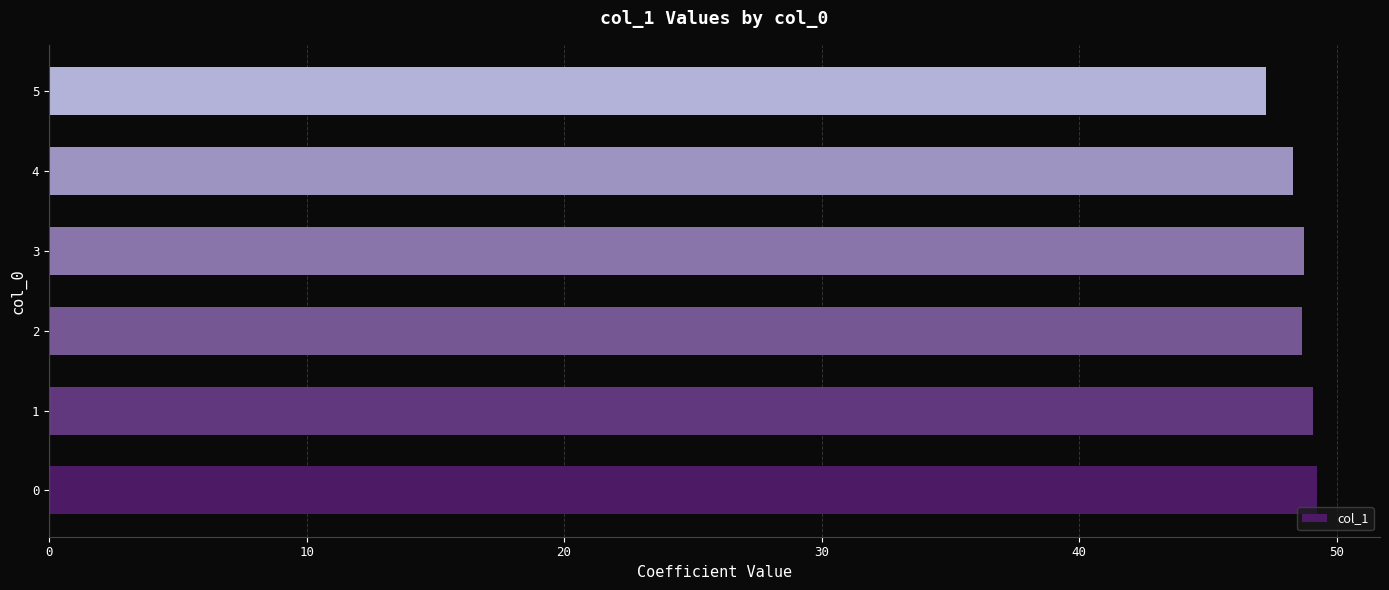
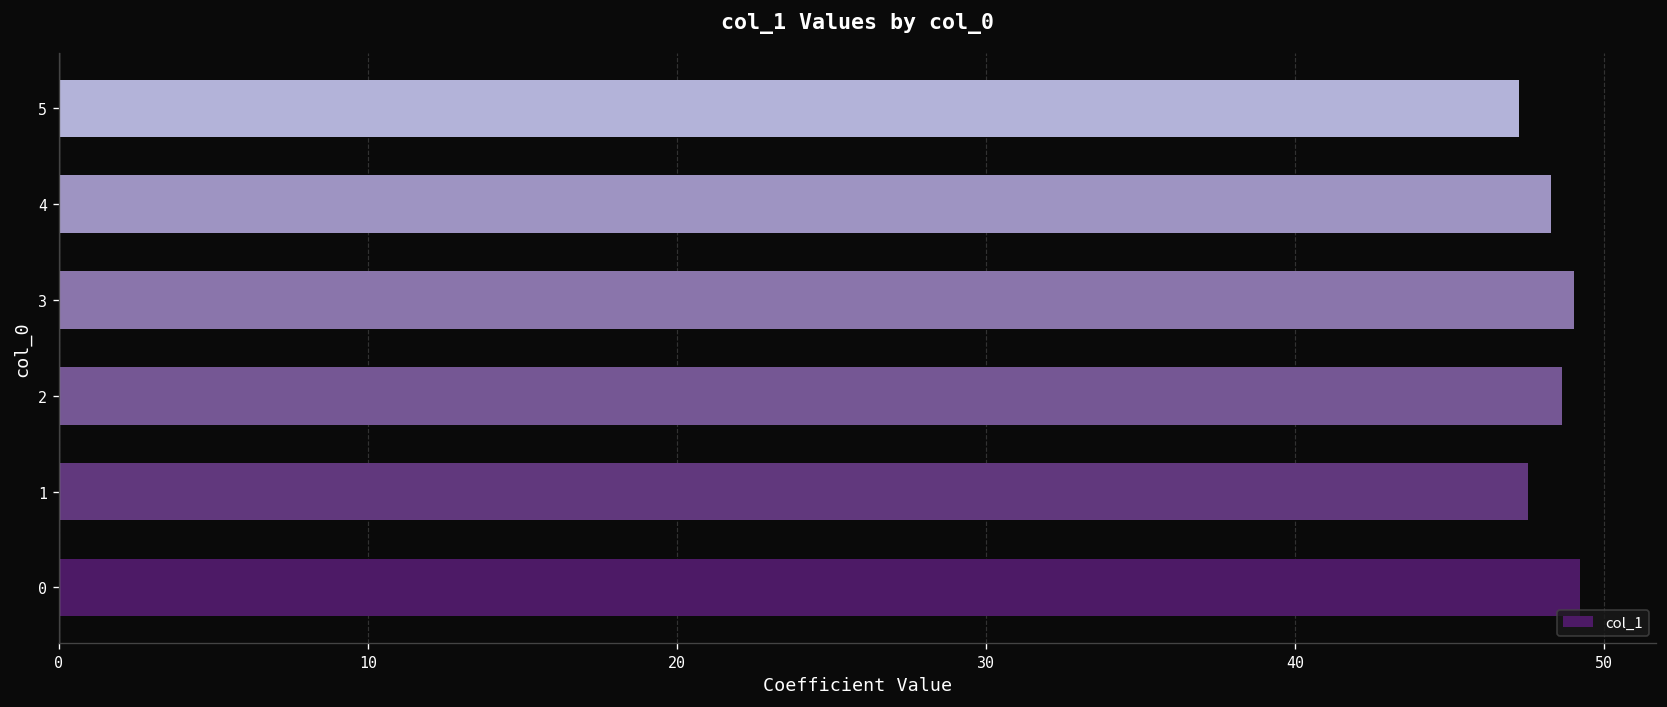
  {
    "5": 47.2,
    "4": 48.3,
-   "3": 48.7,
+   "3": 49.0,
    "2": 48.6,
-   "1": 49.1,
+   "1": 47.5,
    "0": 49.2
  }
